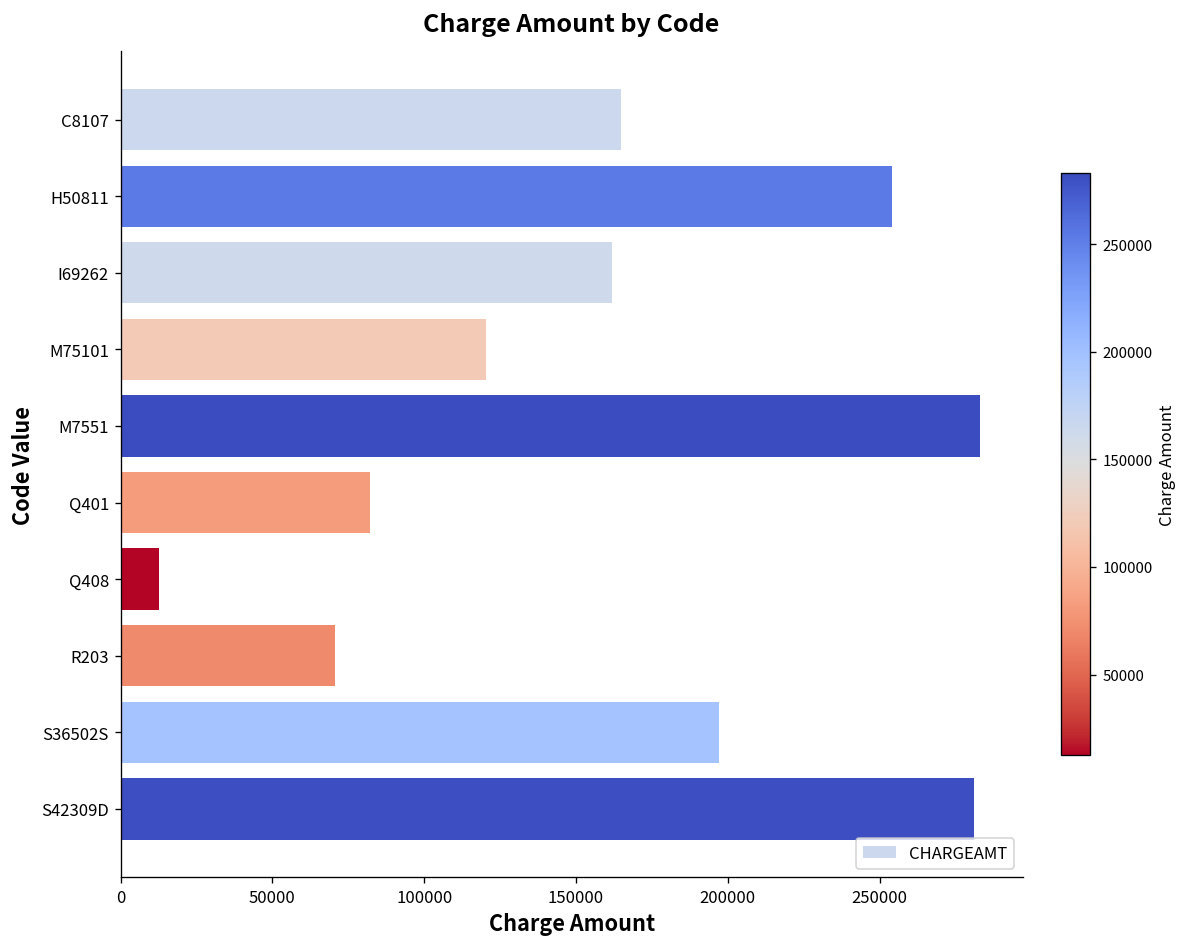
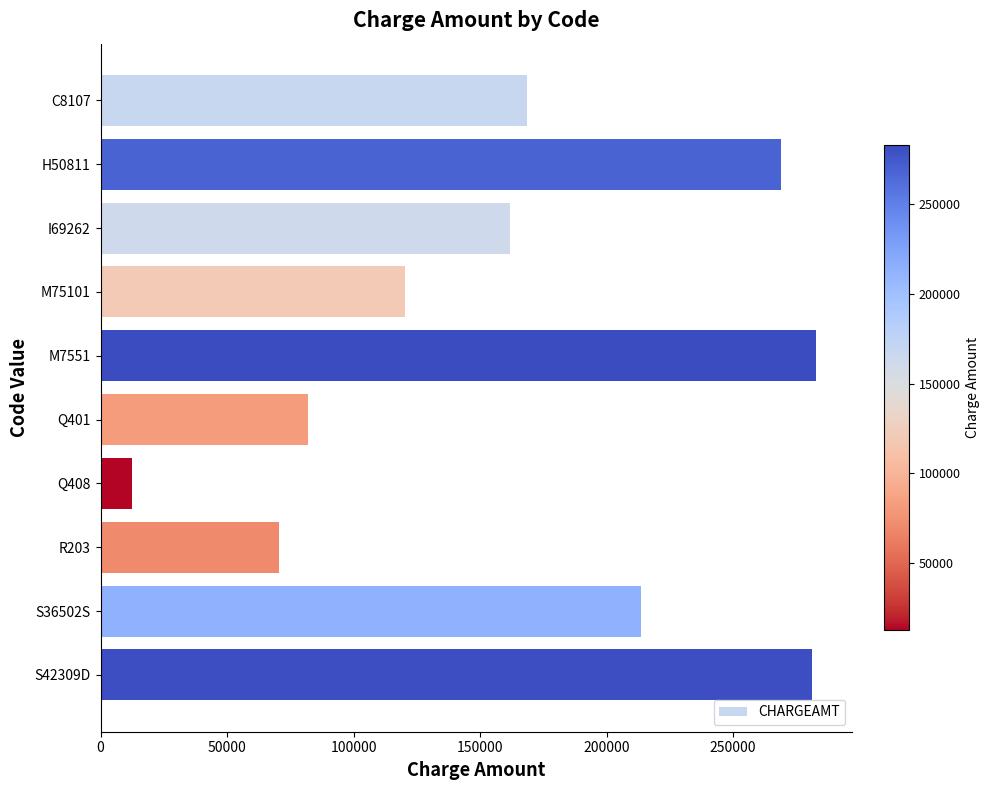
  {
-   "C8107": 165000,
-   "H50811": 254000,
+   "C8107": 169000,
+   "H50811": 269000,
    "I69262": 162000,
    "M75101": 120000,
    "M7551": 283000,
    "Q401": 82000,
    "Q408": 13000,
    "R203": 71000,
-   "S36502S": 197000,
+   "S36502S": 214000,
    "S42309D": 281000
  }
